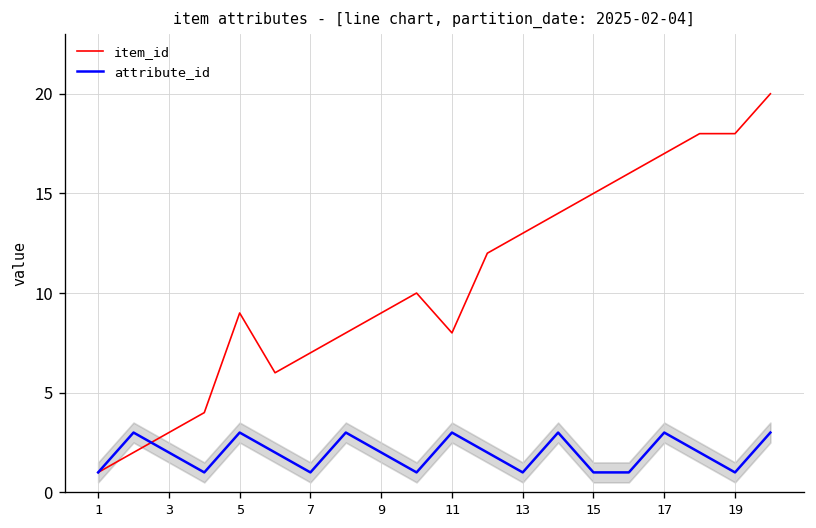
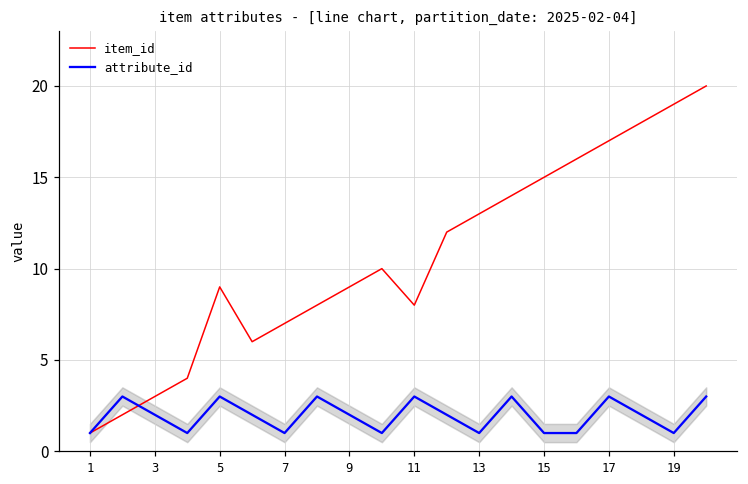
  {
    "item_id": {
      "3": 3,
      "5": 9,
      "7": 7,
      "9": 9,
      "11": 8,
      "13": 13,
      "15": 15,
      "17": 17,
-     "19": 18
+     "19": 19
    },
    "attribute_id": {
      "3": 2,
      "5": 3,
      "7": 1,
      "9": 2,
      "11": 3,
      "13": 1,
      "15": 1,
      "17": 3,
      "19": 1
    }
  }
